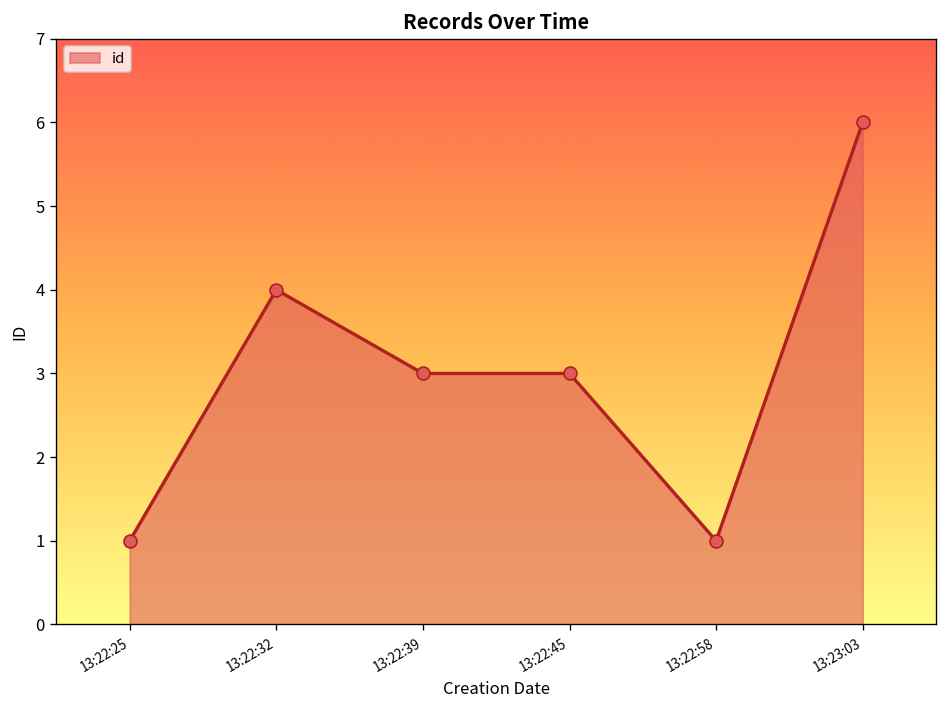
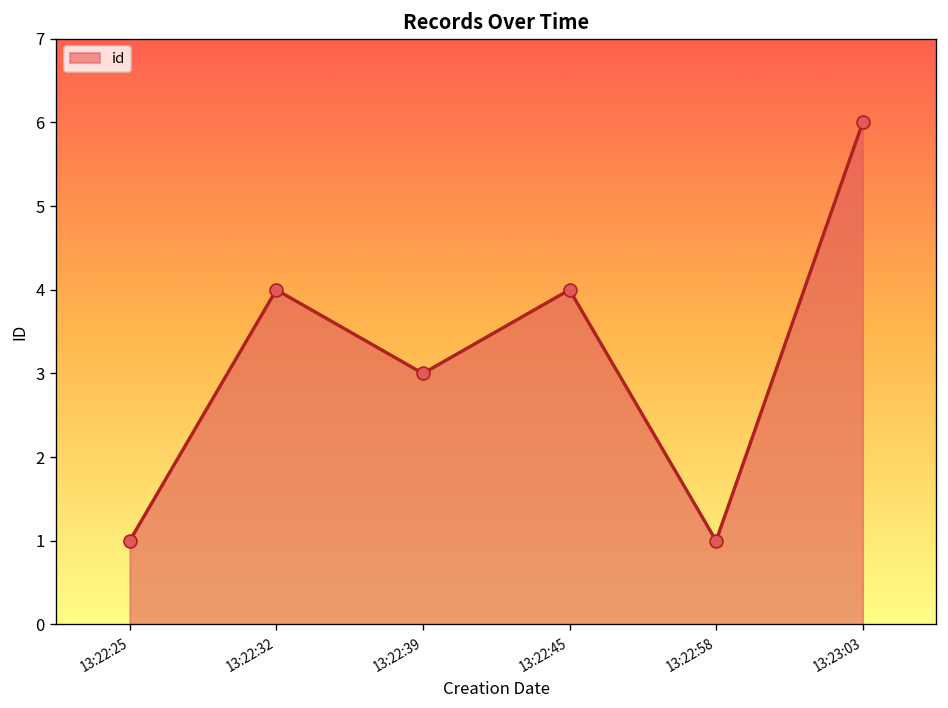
  {
    "13:22:25": 1,
    "13:22:32": 4,
    "13:22:39": 3,
-   "13:22:45": 3,
+   "13:22:45": 4,
    "13:22:58": 1,
    "13:23:03": 6
  }
